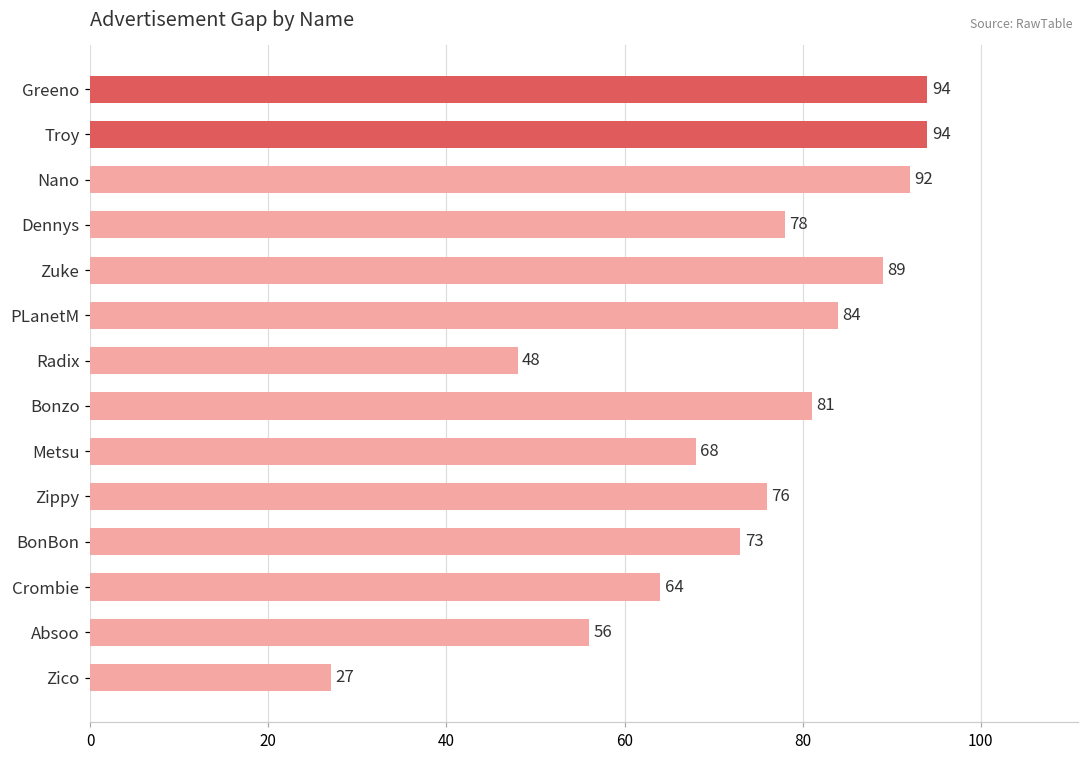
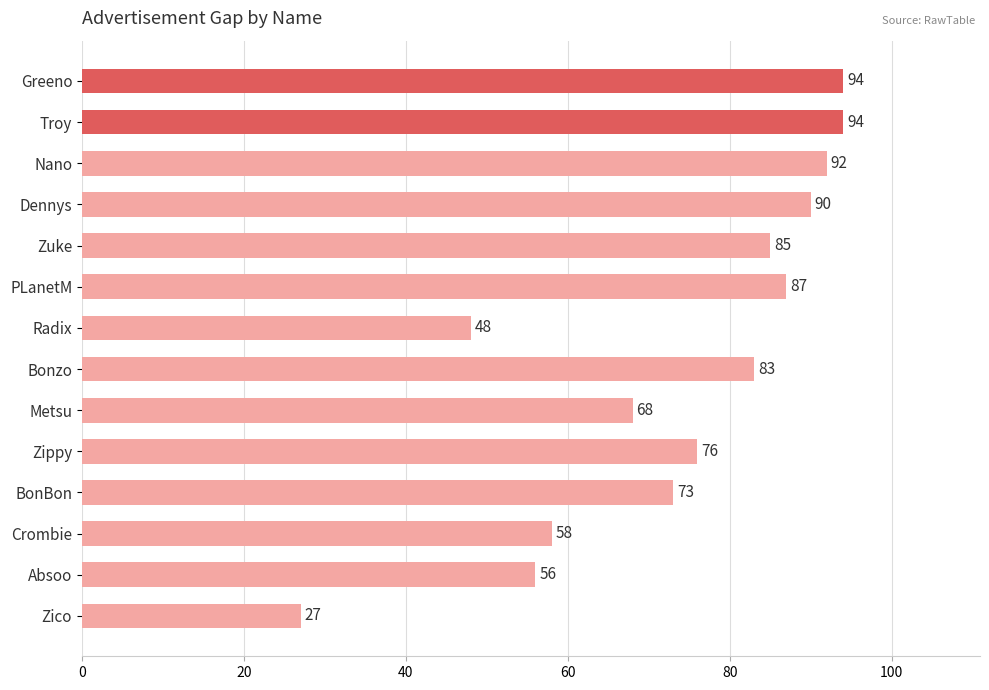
  {
    "Greeno": 94,
    "Troy": 94,
    "Nano": 92,
-   "Dennys": 78,
-   "Zuke": 89,
-   "PLanetM": 84,
+   "Dennys": 90,
+   "Zuke": 85,
+   "PLanetM": 87,
    "Radix": 48,
-   "Bonzo": 81,
+   "Bonzo": 83,
    "Metsu": 68,
    "Zippy": 76,
    "BonBon": 73,
-   "Crombie": 64,
+   "Crombie": 58,
    "Absoo": 56,
    "Zico": 27
  }
